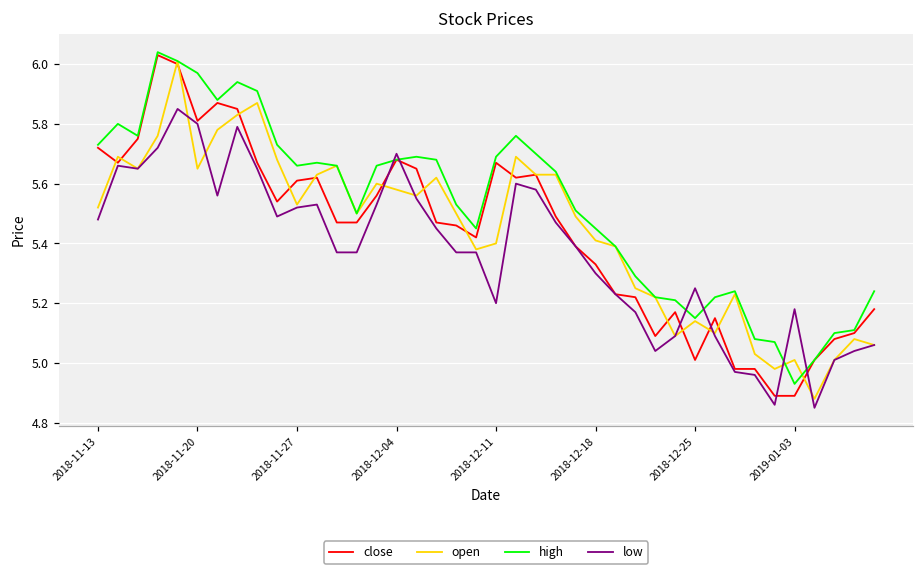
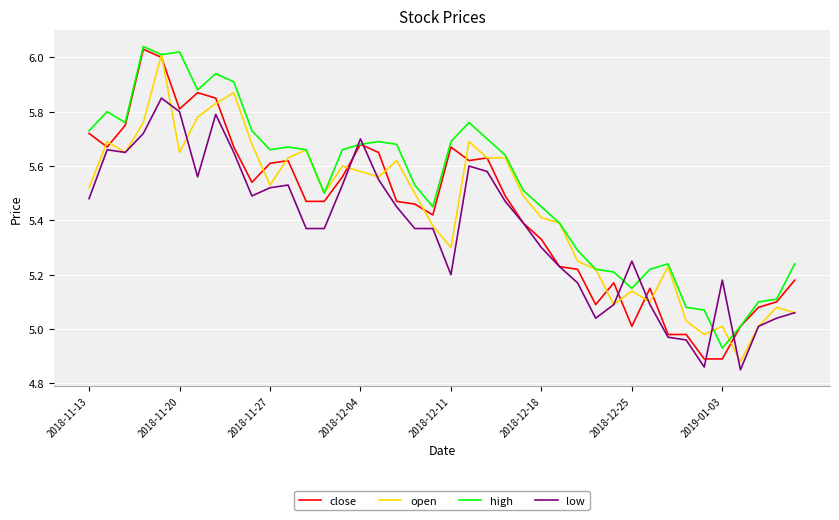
  {
    "close": {
      "2018-11-13": 5.72,
      "2018-11-20": 5.81,
      "2018-11-27": 5.61,
      "2018-12-11": 5.67,
      "2018-12-18": 5.33,
      "2018-12-25": 5.01,
      "2019-01-03": 4.89
    },
    "open": {
      "2018-11-13": 5.52,
      "2018-11-20": 5.65,
      "2018-11-27": 5.53,
      "2018-12-04": 5.58,
-     "2018-12-11": 5.4,
+     "2018-12-11": 5.3,
      "2018-12-18": 5.41,
      "2018-12-25": 5.14,
      "2019-01-03": 5.01
    },
    "high": {
      "2018-11-13": 5.73,
-     "2018-11-20": 5.97,
+     "2018-11-20": 6.02,
      "2018-11-27": 5.66,
      "2018-12-11": 5.69,
      "2018-12-18": 5.45,
      "2018-12-25": 5.15,
      "2019-01-03": 4.93
    },
    "low": {
      "2018-11-13": 5.48,
      "2018-11-20": 5.80,
      "2018-11-27": 5.52,
      "2018-12-04": 5.70,
      "2018-12-11": 5.20,
      "2018-12-18": 5.30,
      "2018-12-25": 5.25,
      "2019-01-03": 5.18
    }
  }
